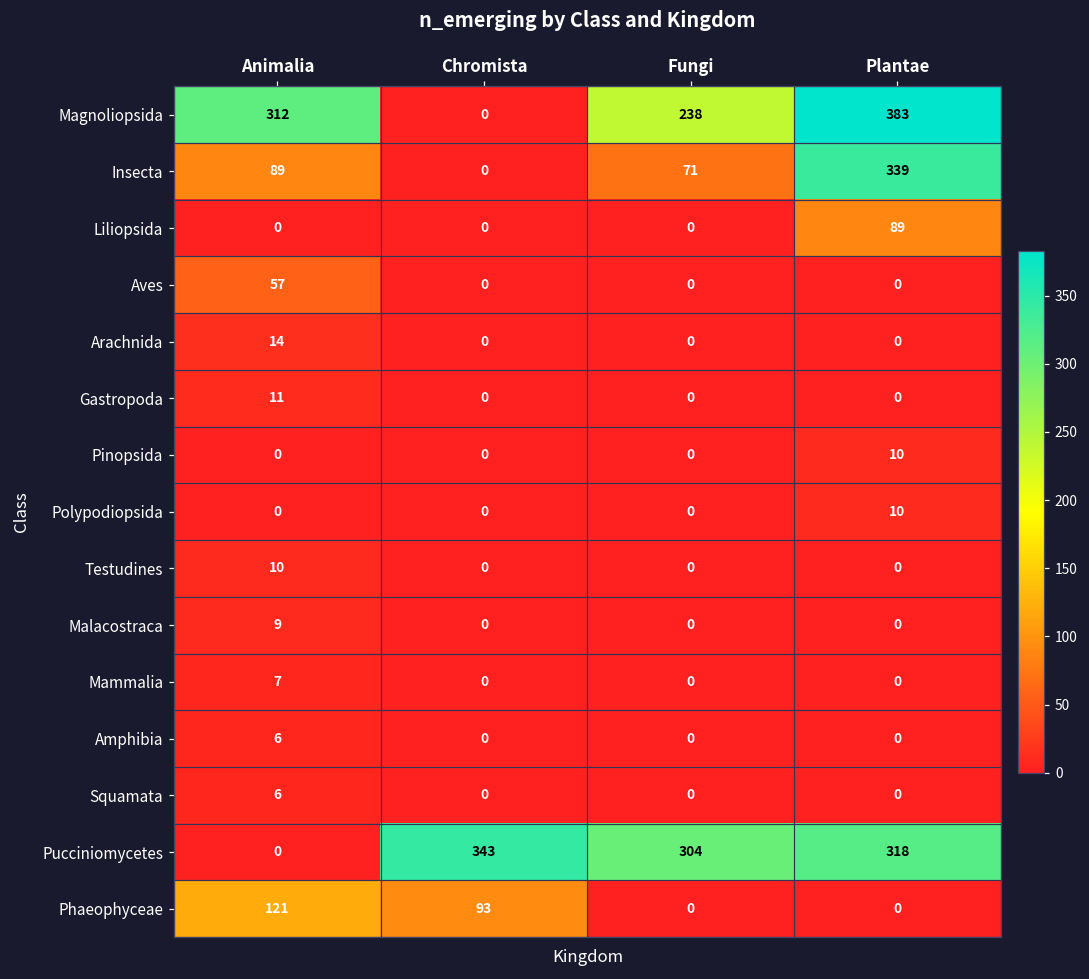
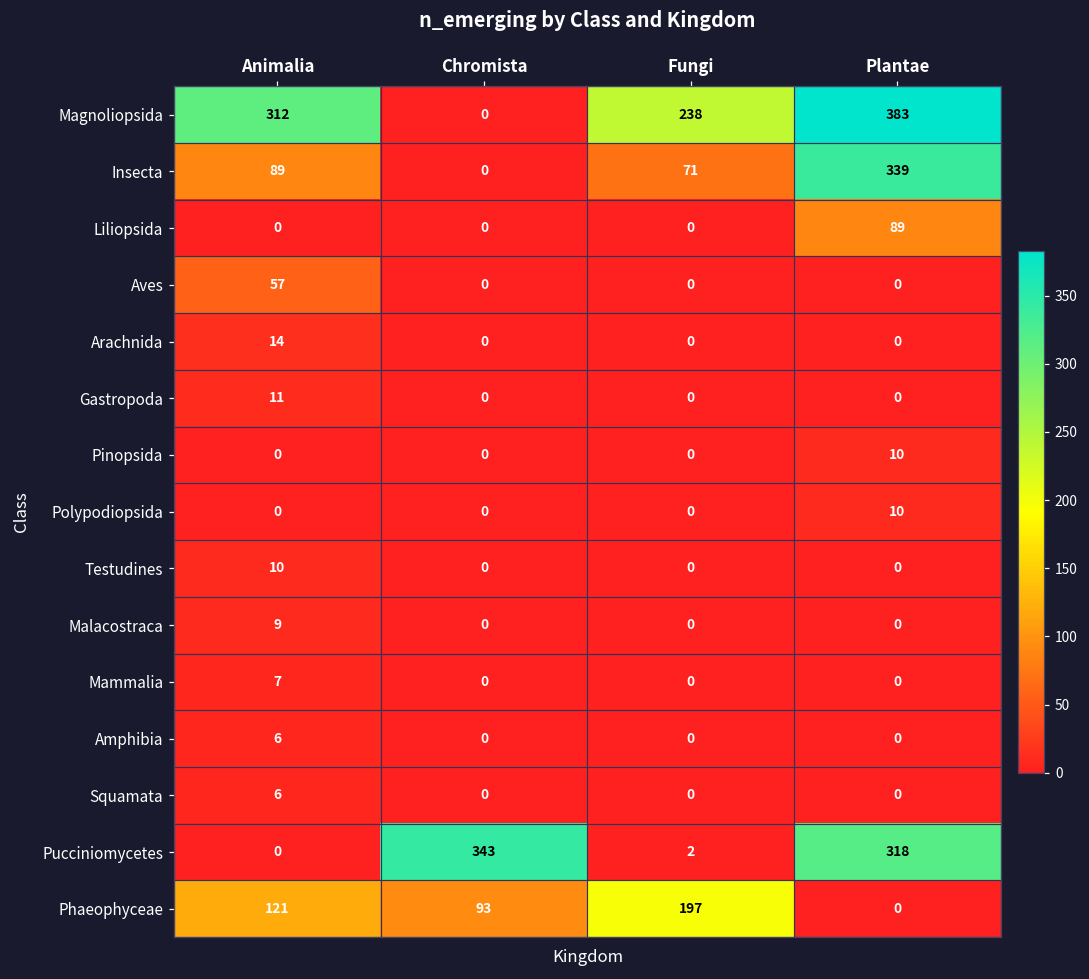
  {
    "Magnoliopsida": {
      "Animalia": 312,
      "Chromista": 0,
      "Fungi": 238,
      "Plantae": 383
    },
    "Insecta": {
      "Animalia": 89,
      "Chromista": 0,
      "Fungi": 71,
      "Plantae": 339
    },
    "Liliopsida": {
      "Animalia": 0,
      "Chromista": 0,
      "Fungi": 0,
      "Plantae": 89
    },
    "Aves": {
      "Animalia": 57,
      "Chromista": 0,
      "Fungi": 0,
      "Plantae": 0
    },
    "Arachnida": {
      "Animalia": 14,
      "Chromista": 0,
      "Fungi": 0,
      "Plantae": 0
    },
    "Gastropoda": {
      "Animalia": 11,
      "Chromista": 0,
      "Fungi": 0,
      "Plantae": 0
    },
    "Pinopsida": {
      "Animalia": 0,
      "Chromista": 0,
      "Fungi": 0,
      "Plantae": 10
    },
    "Polypodiopsida": {
      "Animalia": 0,
      "Chromista": 0,
      "Fungi": 0,
      "Plantae": 10
    },
    "Testudines": {
      "Animalia": 10,
      "Chromista": 0,
      "Fungi": 0,
      "Plantae": 0
    },
    "Malacostraca": {
      "Animalia": 9,
      "Chromista": 0,
      "Fungi": 0,
      "Plantae": 0
    },
    "Mammalia": {
      "Animalia": 7,
      "Chromista": 0,
      "Fungi": 0,
      "Plantae": 0
    },
    "Amphibia": {
      "Animalia": 6,
      "Chromista": 0,
      "Fungi": 0,
      "Plantae": 0
    },
    "Squamata": {
      "Animalia": 6,
      "Chromista": 0,
      "Fungi": 0,
      "Plantae": 0
    },
    "Pucciniomycetes": {
      "Animalia": 0,
      "Chromista": 343,
-     "Fungi": 304,
+     "Fungi": 2,
      "Plantae": 318
    },
    "Phaeophyceae": {
      "Animalia": 121,
      "Chromista": 93,
-     "Fungi": 0,
+     "Fungi": 197,
      "Plantae": 0
    }
  }
